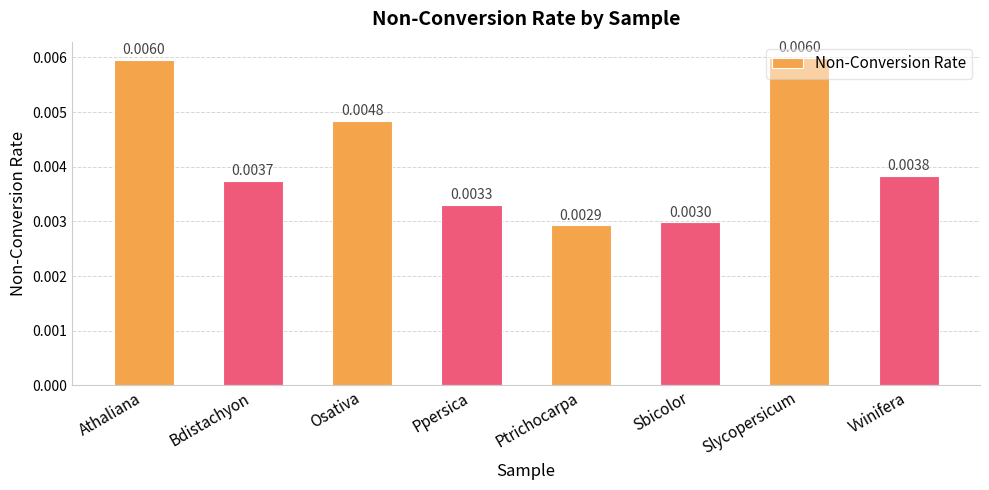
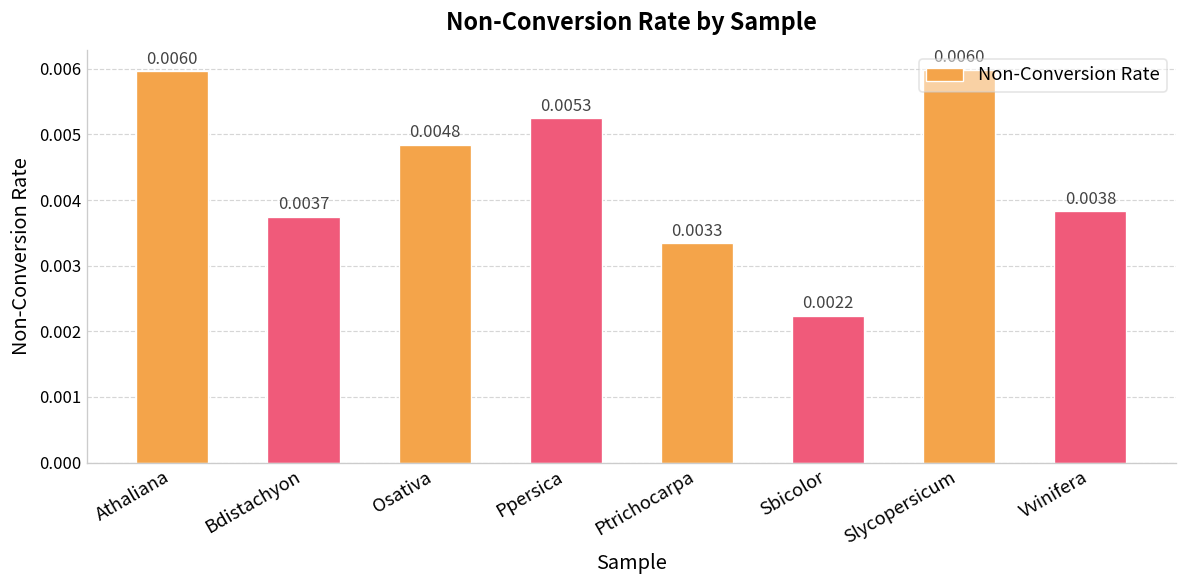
  {
    "Athaliana": 0.0060,
    "Bdistachyon": 0.0037,
    "Osativa": 0.0048,
-   "Ppersica": 0.0033,
-   "Ptrichocarpa": 0.0029,
-   "Sbicolor": 0.0030,
+   "Ppersica": 0.0053,
+   "Ptrichocarpa": 0.0033,
+   "Sbicolor": 0.0022,
    "Vvinifera": 0.0038
  }
